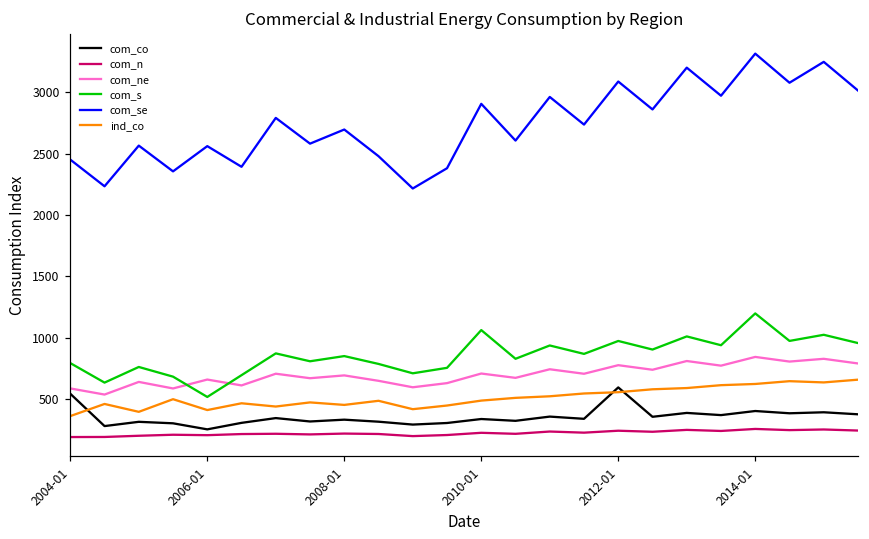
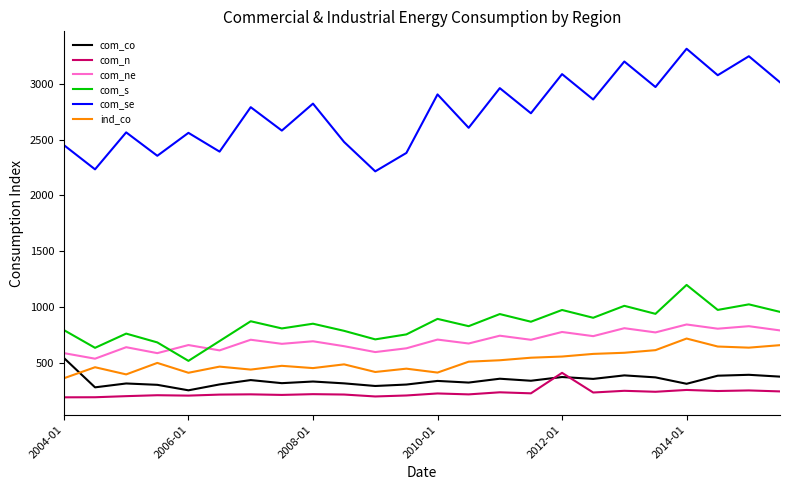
  {
    "com_co": {
      "2004-01": 550,
      "2006-01": 260,
      "2008-01": 340,
      "2010-01": 340,
-     "2012-01": 600,
-     "2014-01": 410
+     "2012-01": 380,
+     "2014-01": 310
    },
    "com_n": {
      "2004-01": 190,
      "2006-01": 210,
      "2008-01": 220,
      "2010-01": 230,
-     "2012-01": 250,
+     "2012-01": 410,
      "2014-01": 260
    },
    "com_ne": {
      "2004-01": 590,
      "2006-01": 660,
      "2008-01": 700,
      "2010-01": 710,
      "2012-01": 780,
      "2014-01": 850
    },
    "com_s": {
      "2004-01": 800,
      "2006-01": 520,
      "2008-01": 850,
-     "2010-01": 1060,
+     "2010-01": 900,
      "2012-01": 980,
      "2014-01": 1200
    },
    "com_se": {
      "2004-01": 2450,
      "2006-01": 2560,
-     "2008-01": 2700,
+     "2008-01": 2820,
      "2010-01": 2900,
      "2012-01": 3090,
      "2014-01": 3310
    },
    "ind_co": {
      "2004-01": 360,
      "2006-01": 410,
      "2008-01": 460,
-     "2010-01": 490,
+     "2010-01": 420,
      "2012-01": 560,
-     "2014-01": 630
+     "2014-01": 720
    }
  }
